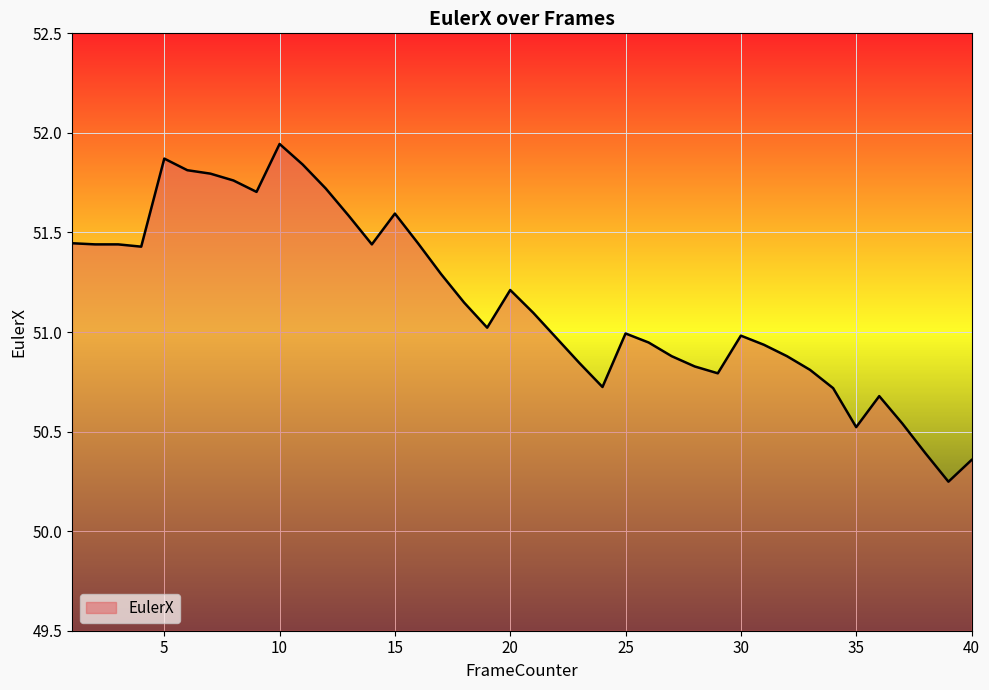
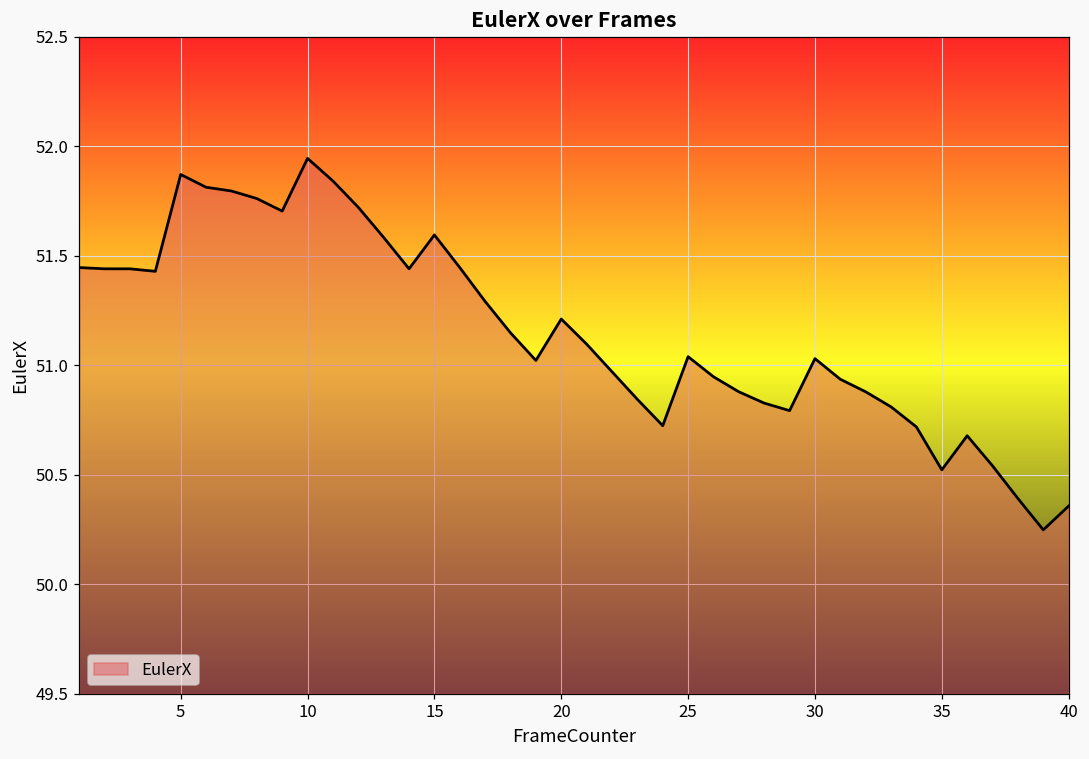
  {
    "5": 51.87,
    "10": 51.94,
    "15": 51.59,
    "20": 51.21,
-   "25": 50.99,
-   "30": 50.98,
+   "25": 51.04,
+   "30": 51.03,
    "35": 50.52,
    "40": 50.36
  }
